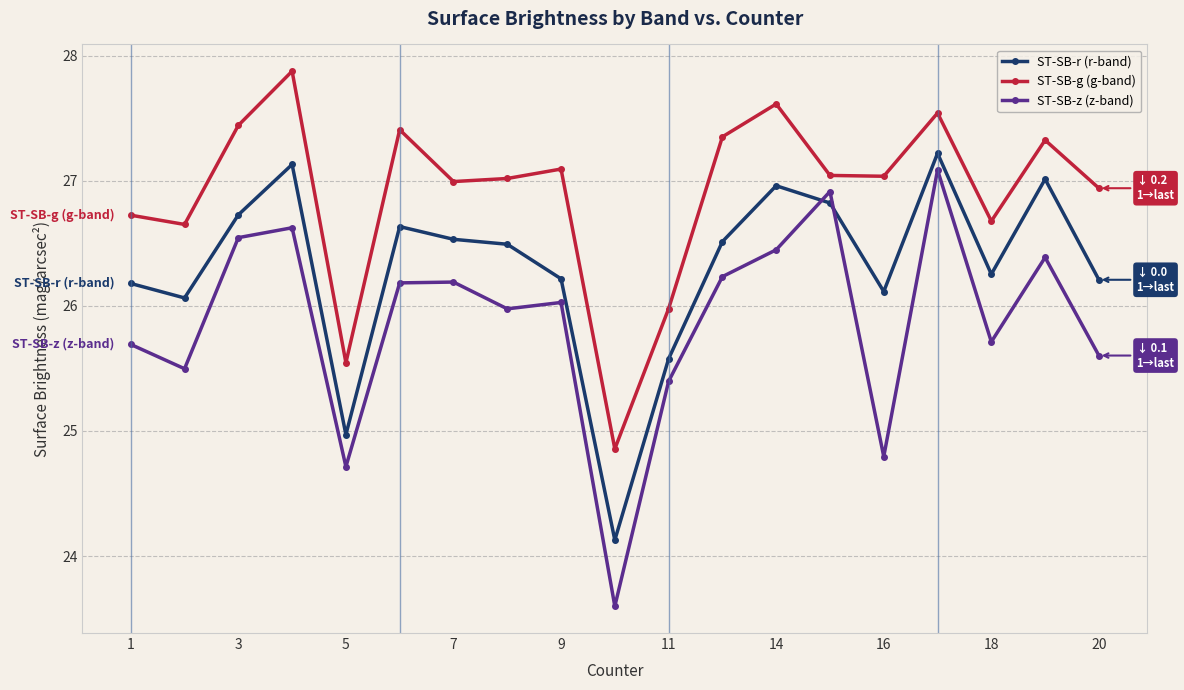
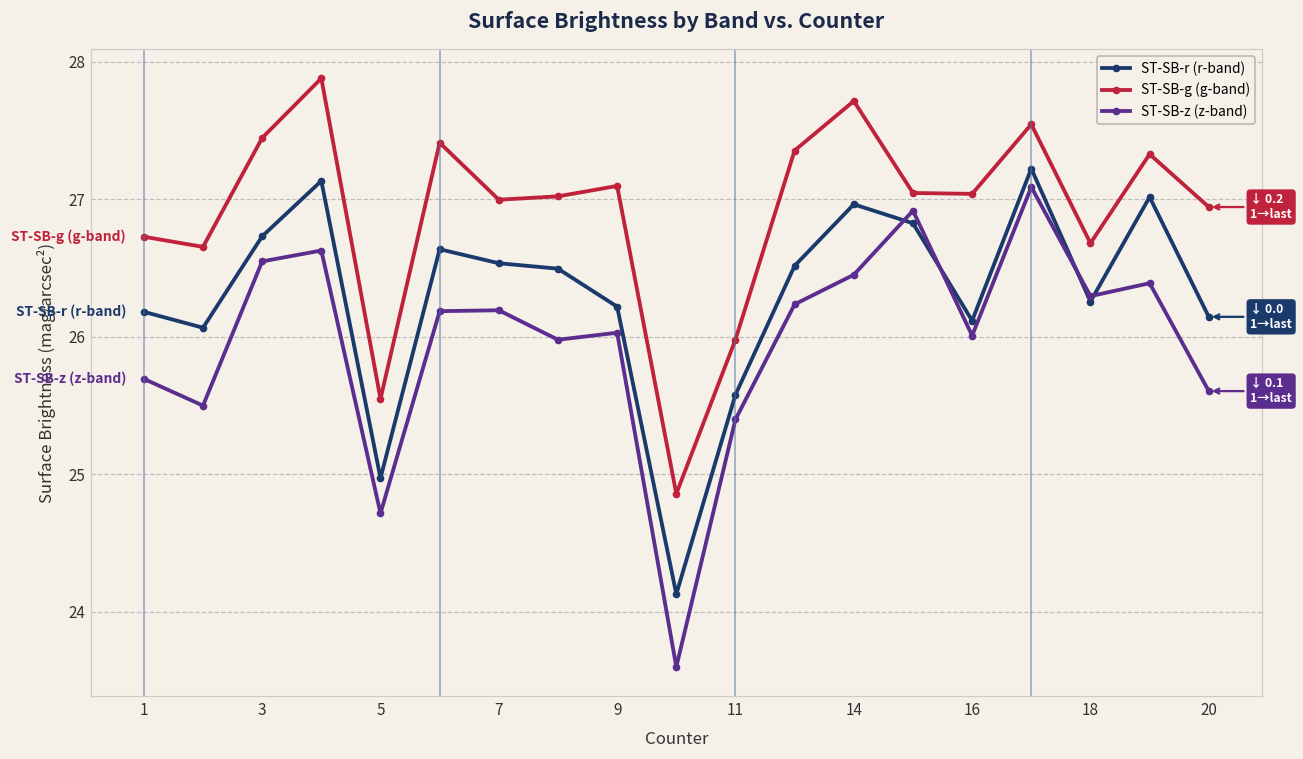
  {
    "ST-SB-r (r-band)": {
      "14": 26.96,
      "16": 26.12,
      "18": 26.25,
-     "20": 26.21
+     "20": 26.14
    },
    "ST-SB-g (g-band)": {
-     "14": 27.62,
+     "14": 27.71,
      "16": 27.04,
      "18": 26.68
    },
    "ST-SB-z (z-band)": {
      "14": 26.45,
-     "16": 24.80,
-     "18": 25.71
+     "16": 26.01,
+     "18": 26.29
    }
  }
